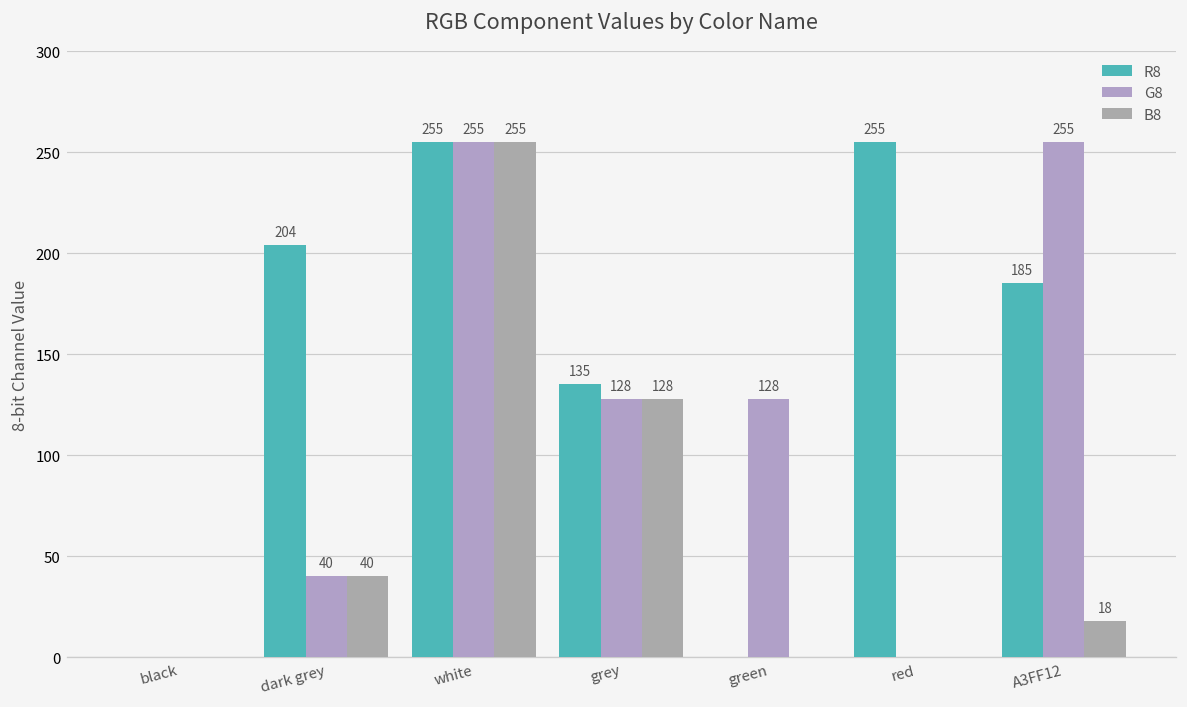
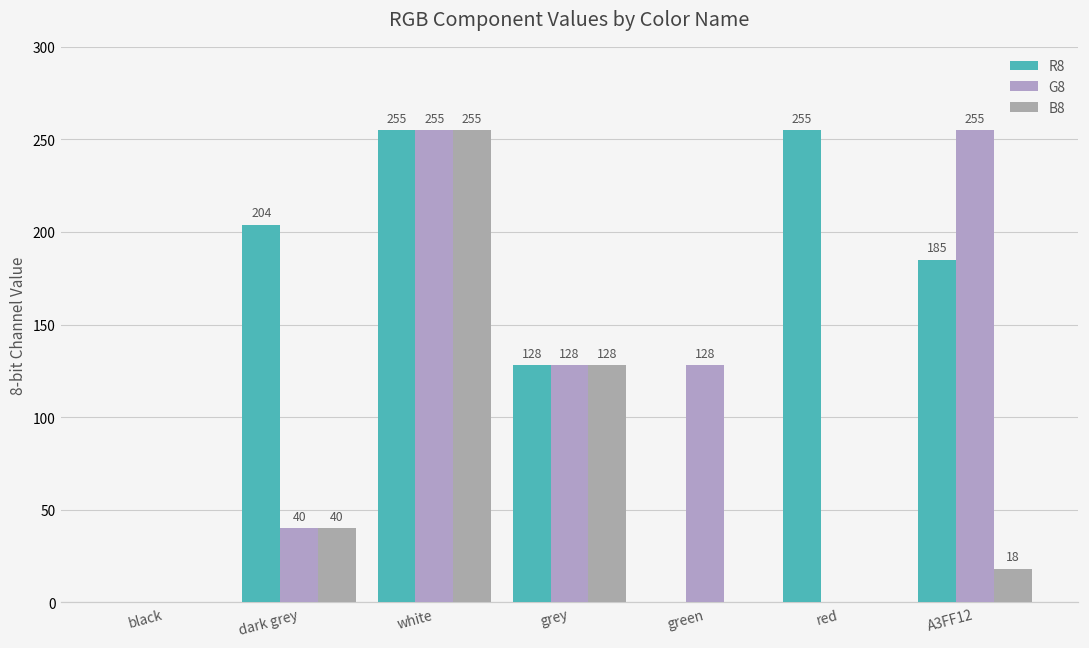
  {
    "R8": {
      "dark grey": 204,
      "white": 255,
-     "grey": 135,
+     "grey": 128,
      "red": 255,
      "A3FF12": 185
    }
  }
